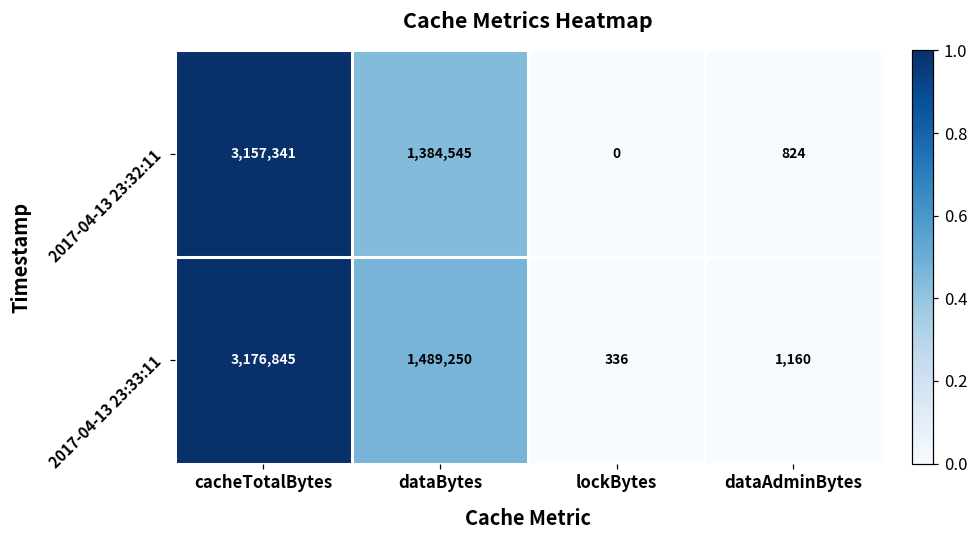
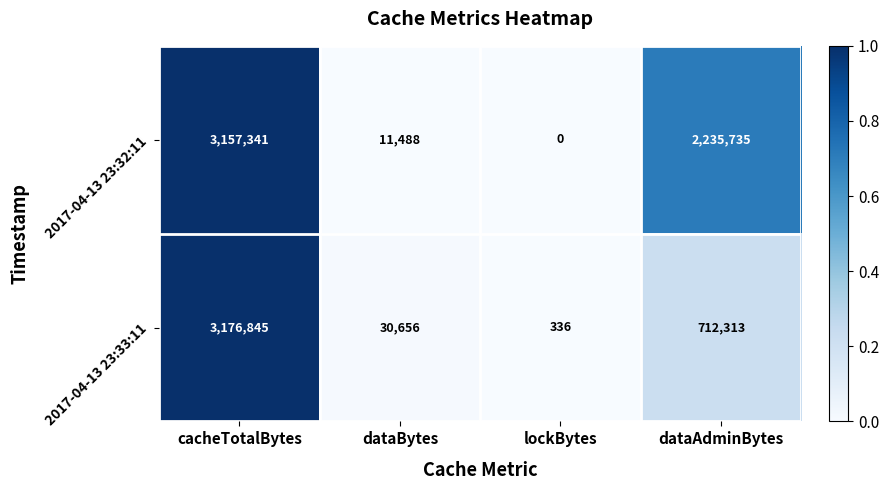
  {
    "2017-04-13 23:32:11": {
      "cacheTotalBytes": "3,157,341",
-     "dataBytes": "1,384,545",
+     "dataBytes": "11,488",
      "lockBytes": "0",
-     "dataAdminBytes": "824"
+     "dataAdminBytes": "2,235,735"
    },
    "2017-04-13 23:33:11": {
      "cacheTotalBytes": "3,176,845",
-     "dataBytes": "1,489,250",
+     "dataBytes": "30,656",
      "lockBytes": "336",
-     "dataAdminBytes": "1,160"
+     "dataAdminBytes": "712,313"
    }
  }
